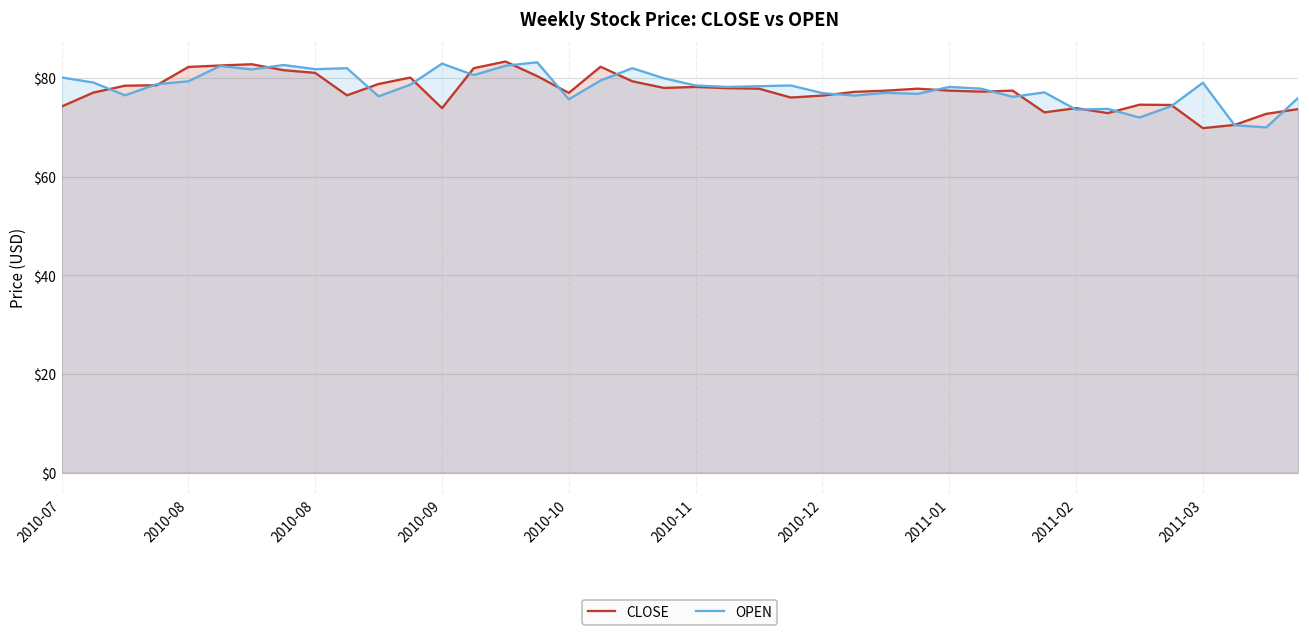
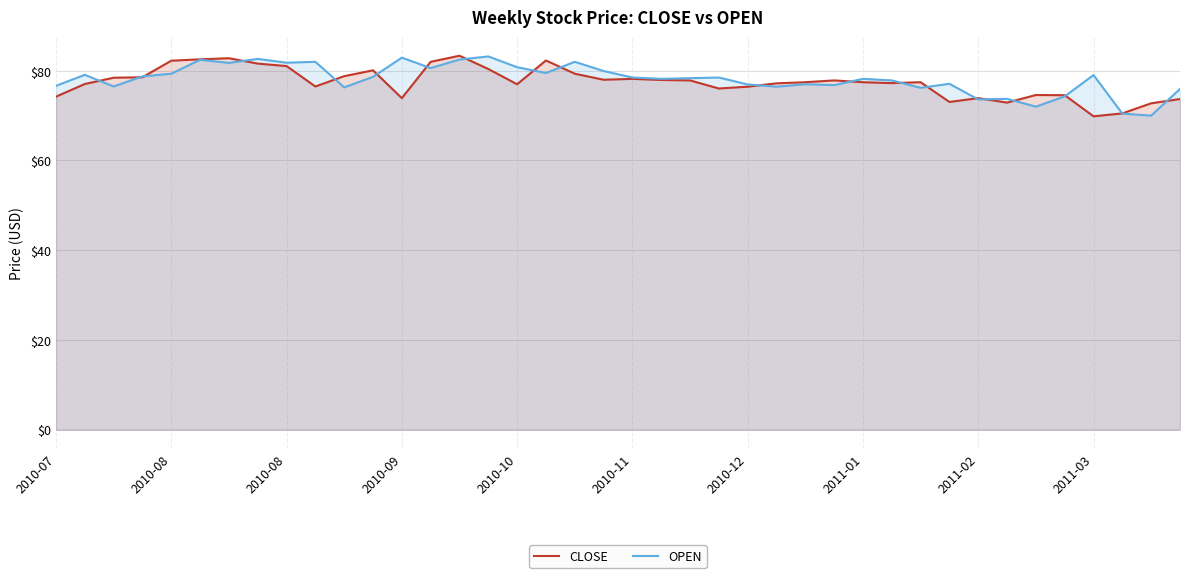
  {
    "CLOSE": {
      "2010-07": "$74",
      "2010-09": "$74",
      "2010-10": "$77",
      "2011-01": "$77",
      "2011-03": "$70"
    },
    "OPEN": {
-     "2010-07": "$80",
+     "2010-07": "$77",
      "2010-09": "$83",
-     "2010-10": "$76",
+     "2010-10": "$81",
      "2011-01": "$78",
      "2011-03": "$79"
    }
  }
